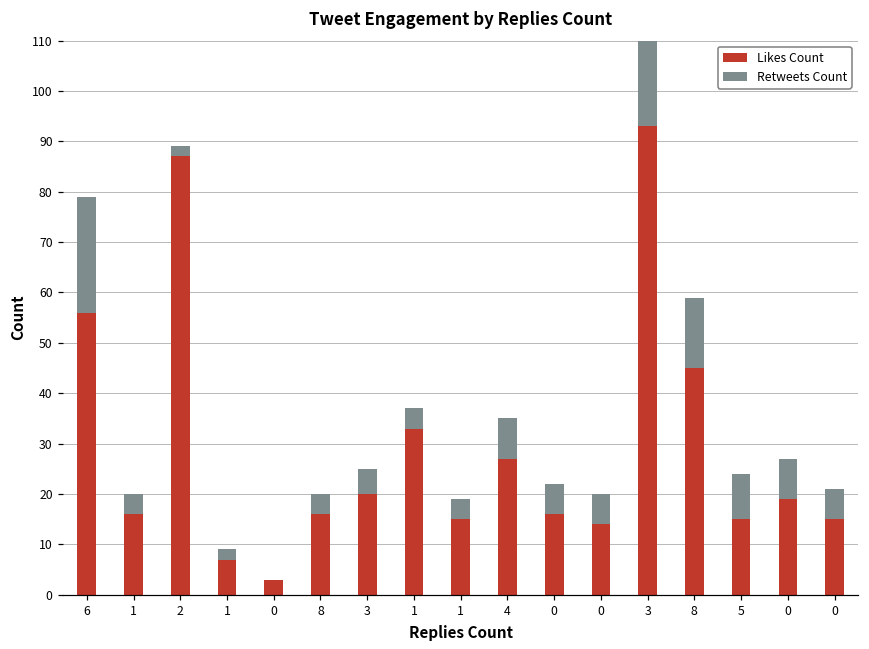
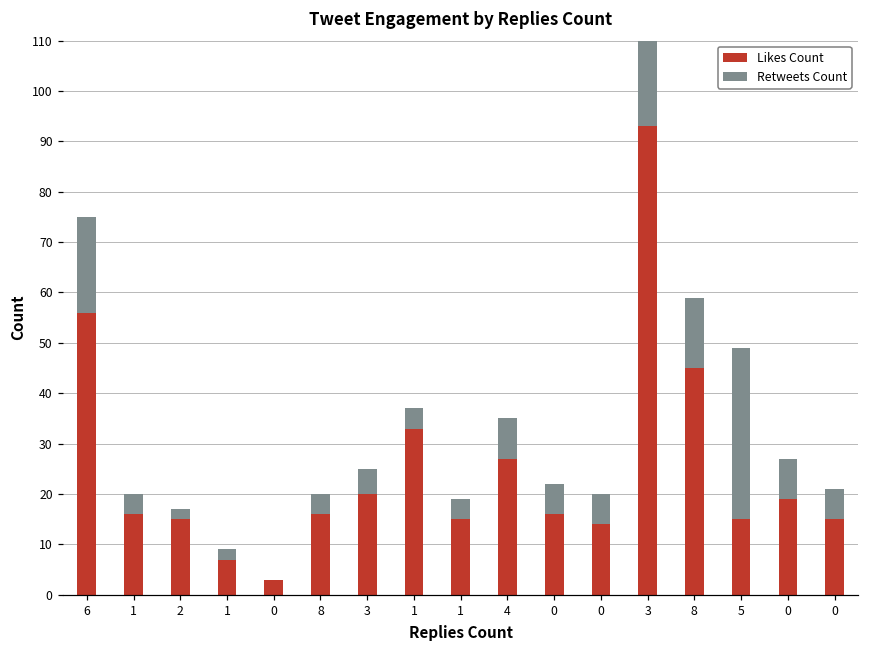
  {
    "Likes Count": {
      "6": 56,
-     "2": 87,
+     "2": 15,
      "4": 27,
      "5": 15
    },
    "Retweets Count": {
-     "6": 23,
+     "6": 19,
      "2": 2,
      "4": 8,
-     "5": 9
+     "5": 34
    }
  }
